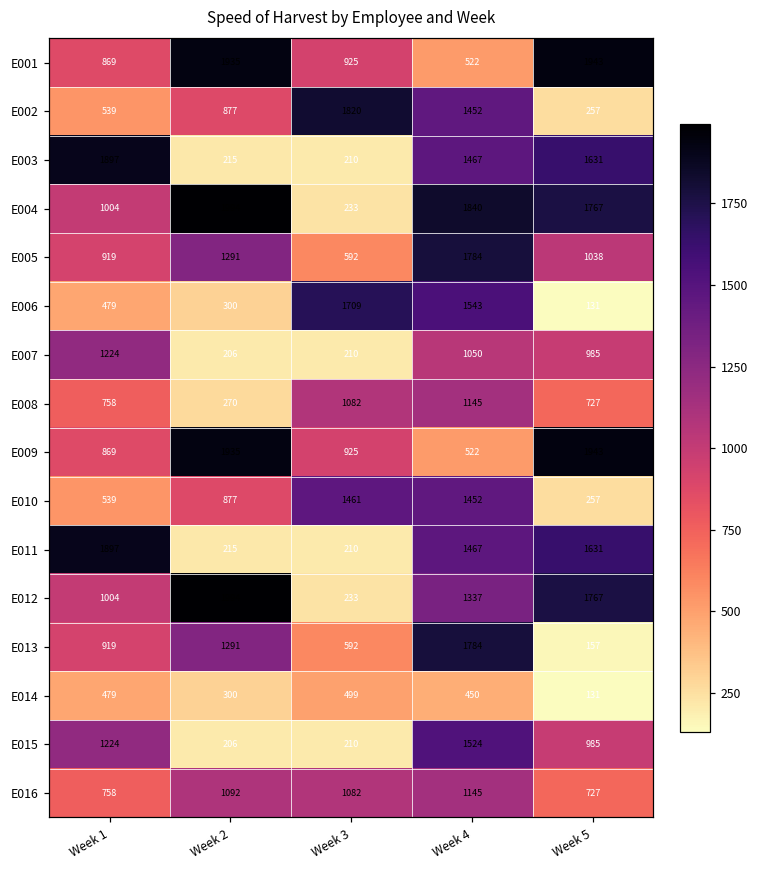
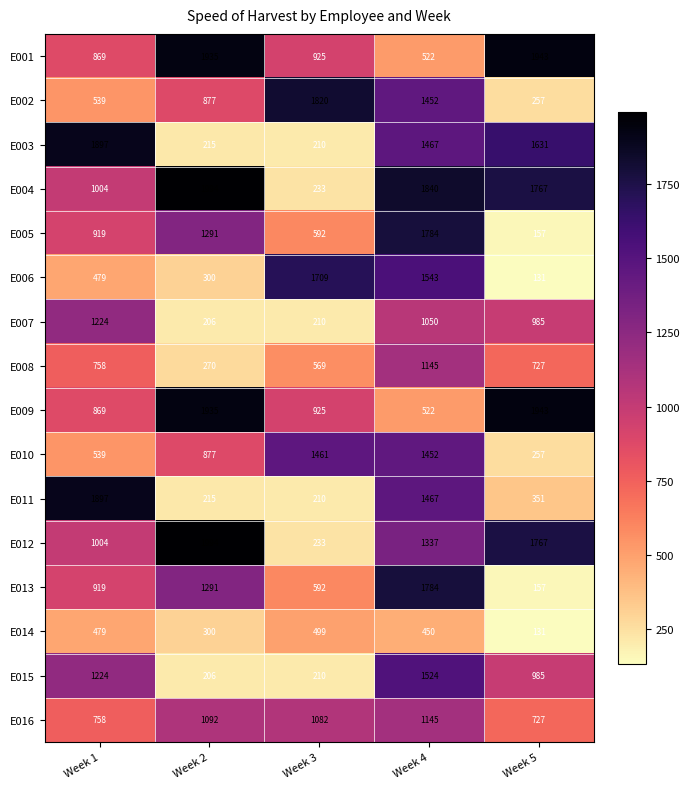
  {
    "E001": {
      "Week 1": 869,
      "Week 3": 925,
      "Week 4": 522
    },
    "E002": {
      "Week 1": 539,
      "Week 2": 877,
      "Week 3": 1820,
      "Week 4": 1452,
      "Week 5": 257
    },
    "E003": {
      "Week 2": 215,
      "Week 3": 210,
      "Week 4": 1467,
      "Week 5": 1631
    },
    "E004": {
      "Week 1": 1004,
      "Week 3": 233,
      "Week 5": 1767
    },
    "E005": {
      "Week 1": 919,
      "Week 2": 1291,
      "Week 3": 592,
      "Week 4": 1784,
-     "Week 5": 1038
+     "Week 5": 157
    },
    "E006": {
      "Week 1": 479,
      "Week 2": 300,
      "Week 3": 1709,
      "Week 4": 1543,
      "Week 5": 131
    },
    "E007": {
      "Week 1": 1224,
      "Week 2": 206,
      "Week 3": 210,
      "Week 4": 1050,
      "Week 5": 985
    },
    "E008": {
      "Week 1": 758,
      "Week 2": 270,
-     "Week 3": 1082,
+     "Week 3": 569,
      "Week 4": 1145,
      "Week 5": 727
    },
    "E009": {
      "Week 1": 869,
      "Week 3": 925,
      "Week 4": 522
    },
    "E010": {
      "Week 1": 539,
      "Week 2": 877,
      "Week 3": 1461,
      "Week 4": 1452,
      "Week 5": 257
    },
    "E011": {
      "Week 2": 215,
      "Week 3": 210,
      "Week 4": 1467,
-     "Week 5": 1631
+     "Week 5": 351
    },
    "E012": {
      "Week 1": 1004,
      "Week 3": 233,
      "Week 4": 1337,
      "Week 5": 1767
    },
    "E013": {
      "Week 1": 919,
      "Week 2": 1291,
      "Week 3": 592,
      "Week 4": 1784,
      "Week 5": 157
    },
    "E014": {
      "Week 1": 479,
      "Week 2": 300,
      "Week 3": 499,
      "Week 4": 450,
      "Week 5": 131
    },
    "E015": {
      "Week 1": 1224,
      "Week 2": 206,
      "Week 3": 210,
      "Week 4": 1524,
      "Week 5": 985
    },
    "E016": {
      "Week 1": 758,
      "Week 2": 1092,
      "Week 3": 1082,
      "Week 4": 1145,
      "Week 5": 727
    }
  }
